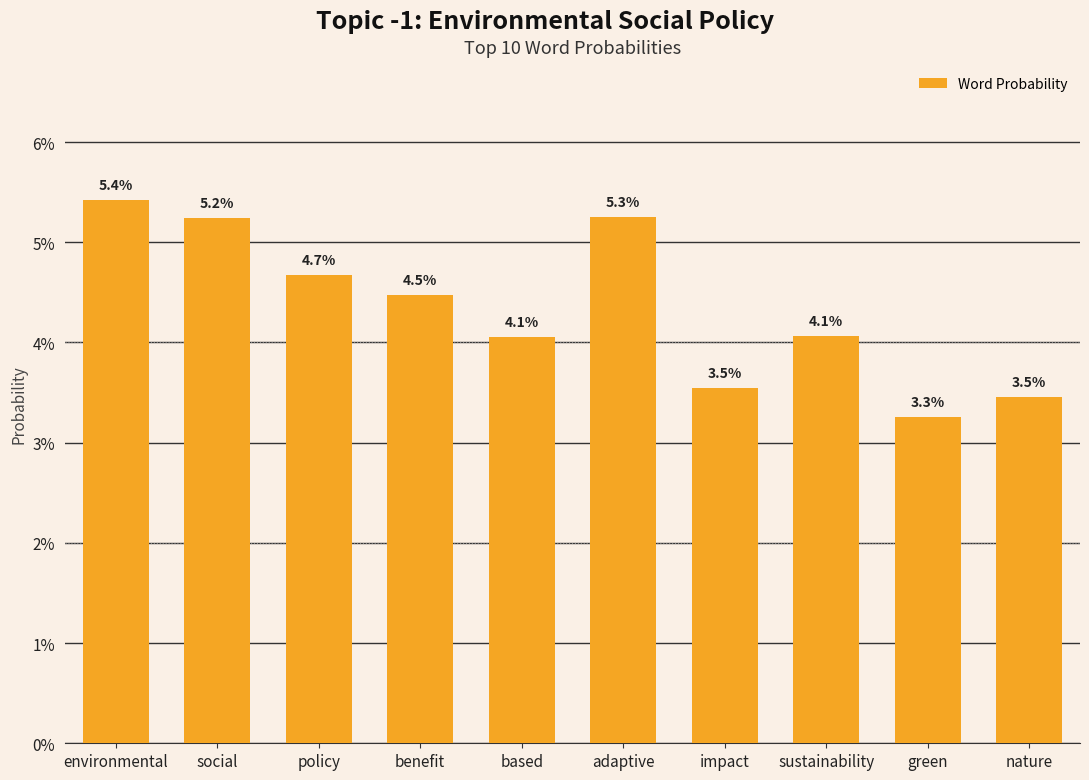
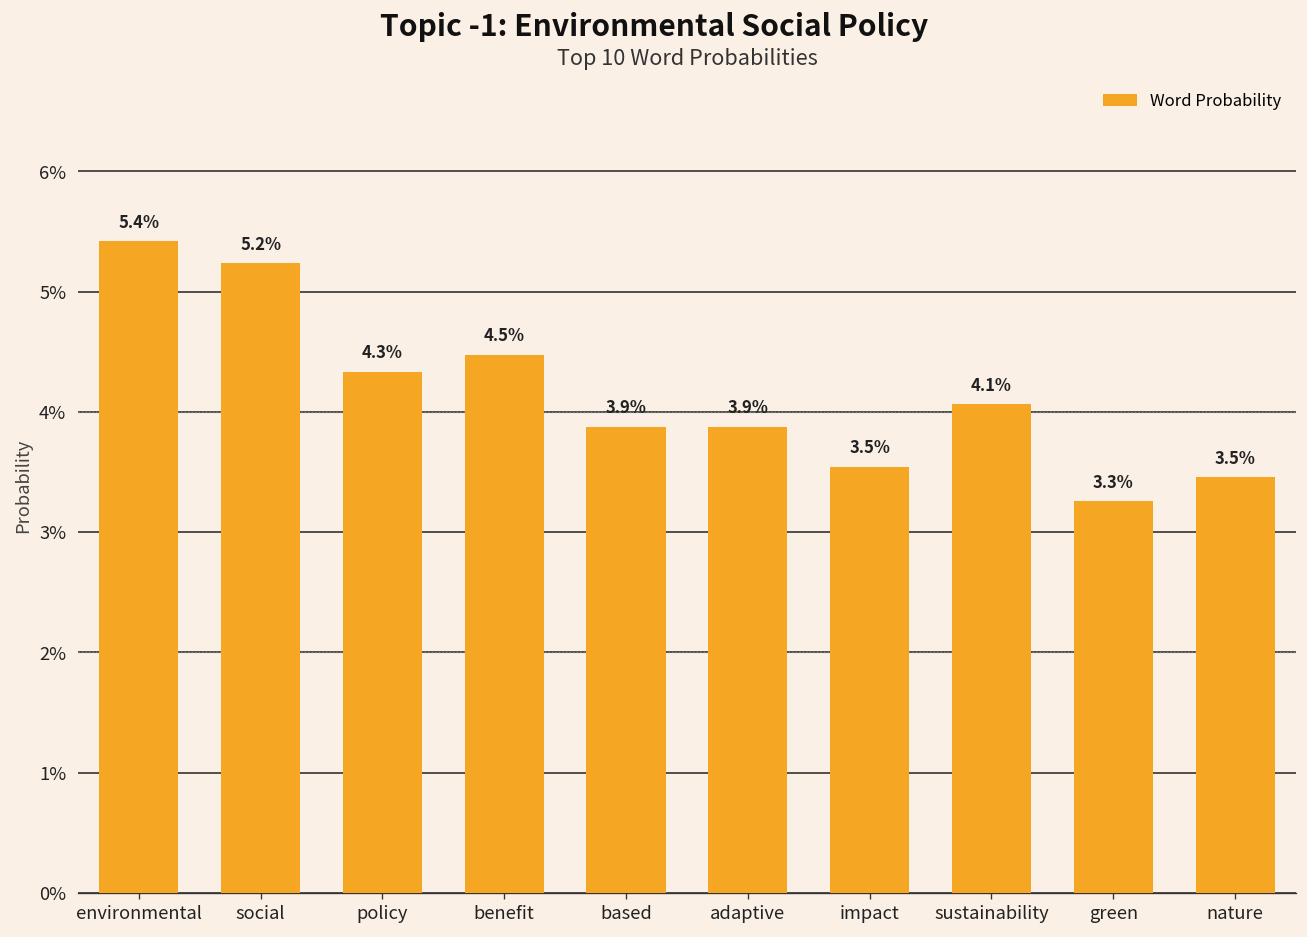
  {
    "environmental": "5.4%",
    "social": "5.2%",
-   "policy": "4.7%",
+   "policy": "4.3%",
    "benefit": "4.5%",
-   "based": "4.1%",
-   "adaptive": "5.3%",
+   "based": "3.9%",
+   "adaptive": "3.9%",
    "impact": "3.5%",
    "sustainability": "4.1%",
    "green": "3.3%",
    "nature": "3.5%"
  }
